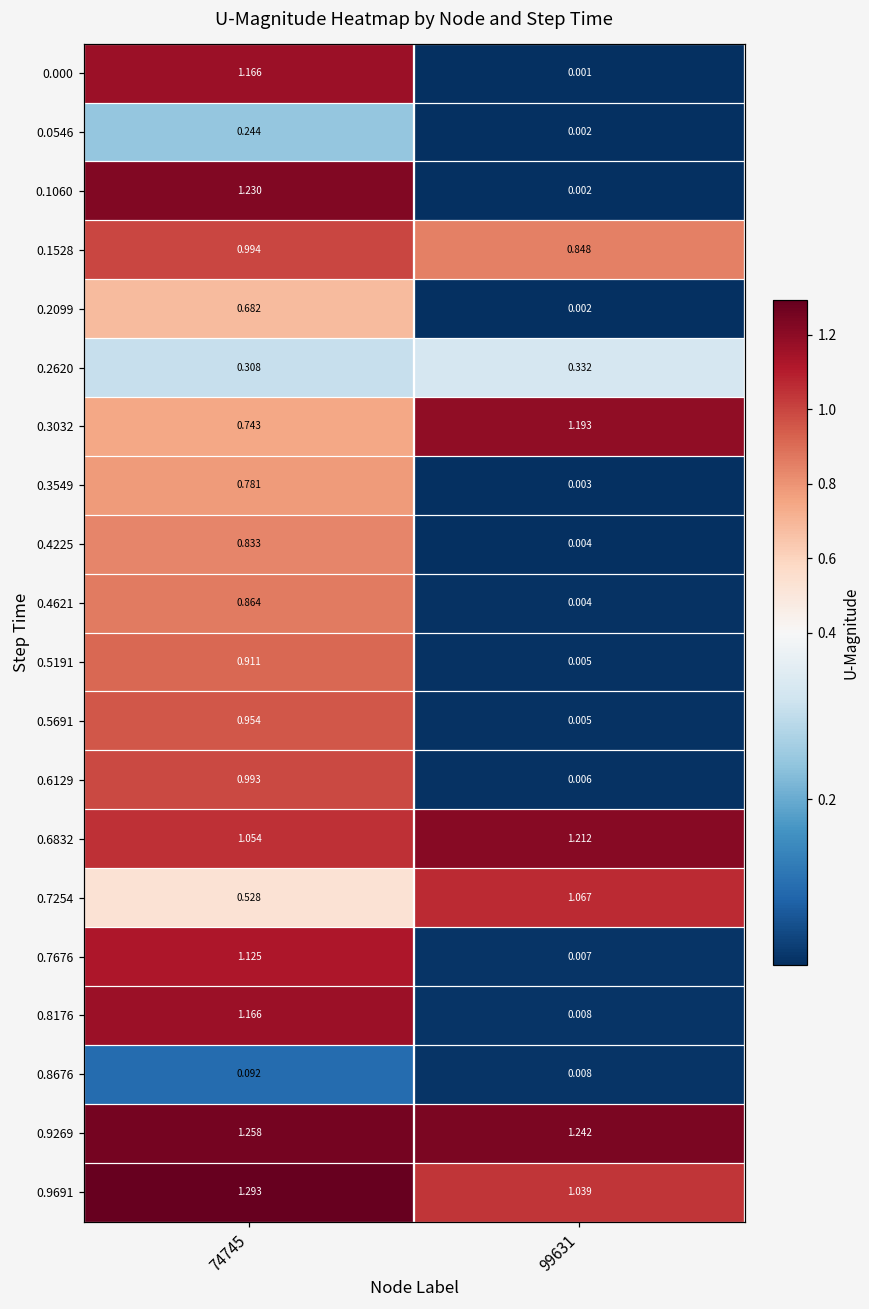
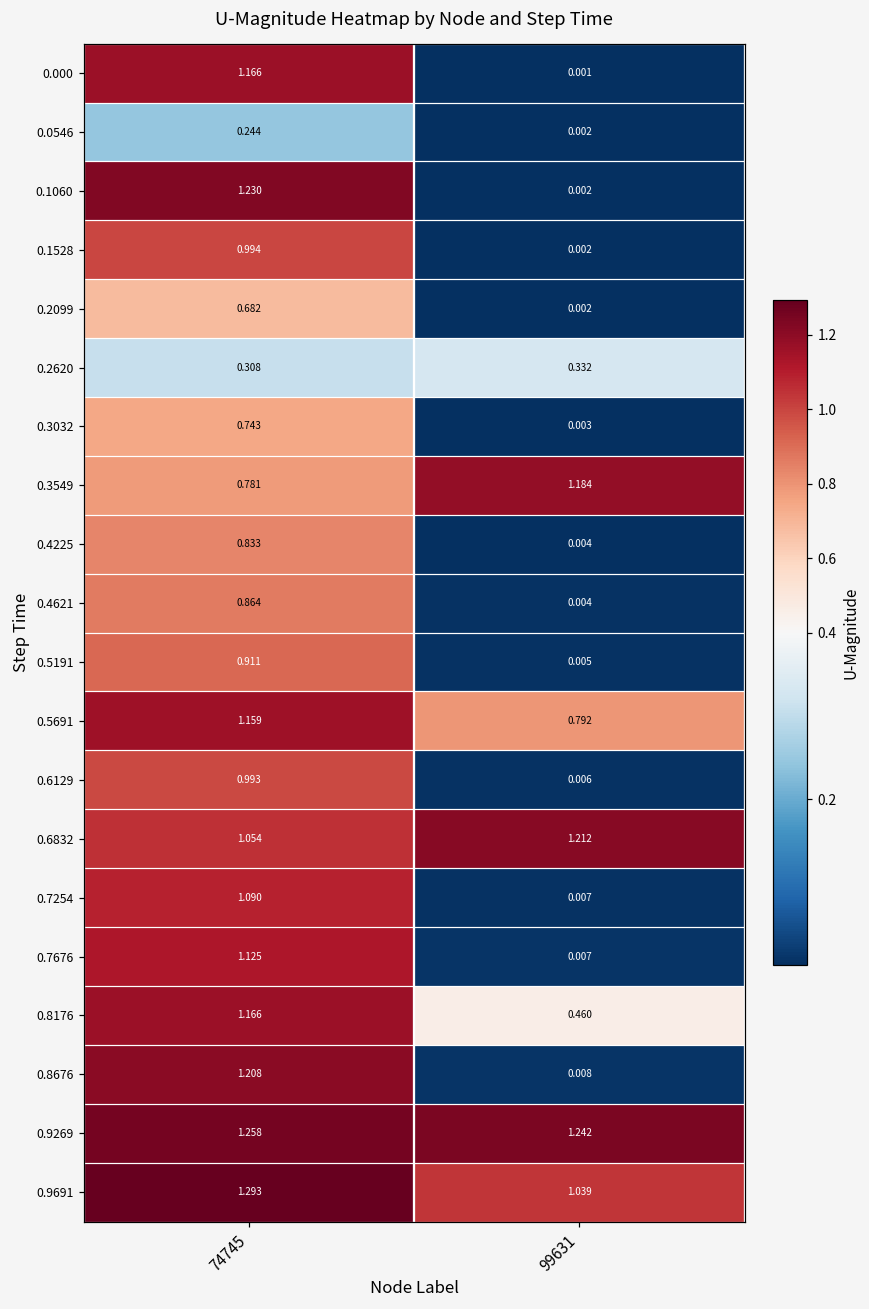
  {
    "0.000": {
      "74745": 1.166,
      "99631": 0.001
    },
    "0.0546": {
      "74745": 0.244,
      "99631": 0.002
    },
    "0.1060": {
      "74745": 1.230,
      "99631": 0.002
    },
    "0.1528": {
      "74745": 0.994,
-     "99631": 0.848
+     "99631": 0.002
    },
    "0.2099": {
      "74745": 0.682,
      "99631": 0.002
    },
    "0.2620": {
      "74745": 0.308,
      "99631": 0.332
    },
    "0.3032": {
      "74745": 0.743,
-     "99631": 1.193
+     "99631": 0.003
    },
    "0.3549": {
      "74745": 0.781,
-     "99631": 0.003
+     "99631": 1.184
    },
    "0.4225": {
      "74745": 0.833,
      "99631": 0.004
    },
    "0.4621": {
      "74745": 0.864,
      "99631": 0.004
    },
    "0.5191": {
      "74745": 0.911,
      "99631": 0.005
    },
    "0.5691": {
-     "74745": 0.954,
-     "99631": 0.005
+     "74745": 1.159,
+     "99631": 0.792
    },
    "0.6129": {
      "74745": 0.993,
      "99631": 0.006
    },
    "0.6832": {
      "74745": 1.054,
      "99631": 1.212
    },
    "0.7254": {
-     "74745": 0.528,
-     "99631": 1.067
+     "74745": 1.090,
+     "99631": 0.007
    },
    "0.7676": {
      "74745": 1.125,
      "99631": 0.007
    },
    "0.8176": {
      "74745": 1.166,
-     "99631": 0.008
+     "99631": 0.460
    },
    "0.8676": {
-     "74745": 0.092,
+     "74745": 1.208,
      "99631": 0.008
    },
    "0.9269": {
      "74745": 1.258,
      "99631": 1.242
    },
    "0.9691": {
      "74745": 1.293,
      "99631": 1.039
    }
  }
